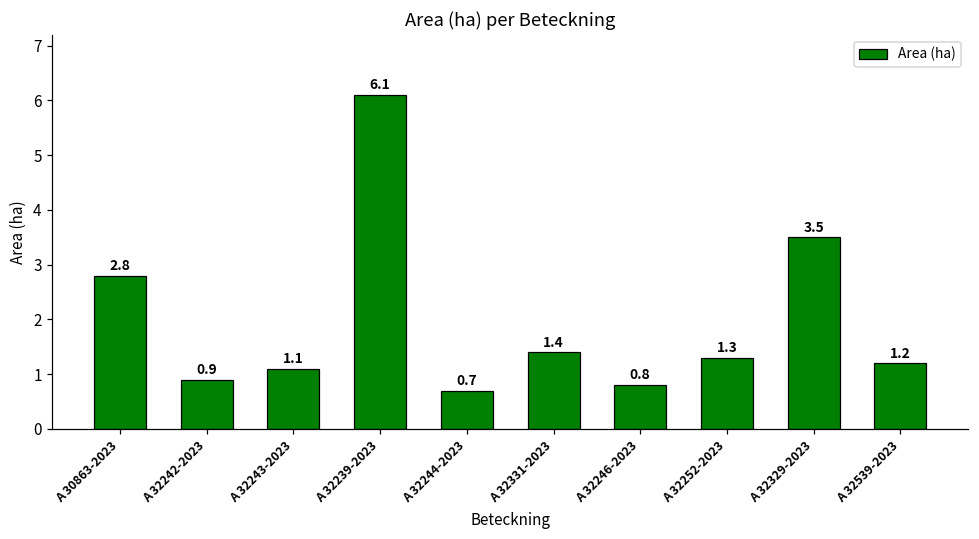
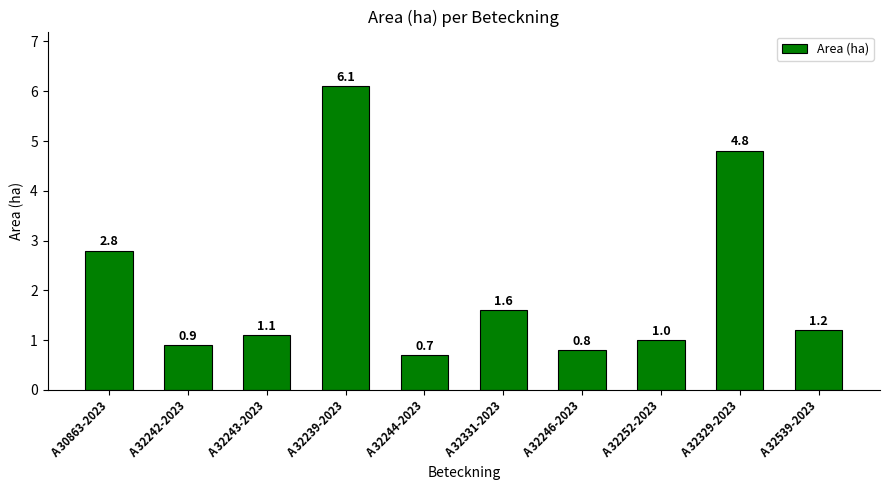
  {
    "A 30863-2023": 2.8,
    "A 32242-2023": 0.9,
    "A 32243-2023": 1.1,
    "A 32239-2023": 6.1,
    "A 32244-2023": 0.7,
-   "A 32331-2023": 1.4,
+   "A 32331-2023": 1.6,
    "A 32246-2023": 0.8,
-   "A 32252-2023": 1.3,
-   "A 32329-2023": 3.5,
+   "A 32252-2023": 1.0,
+   "A 32329-2023": 4.8,
    "A 32539-2023": 1.2
  }
